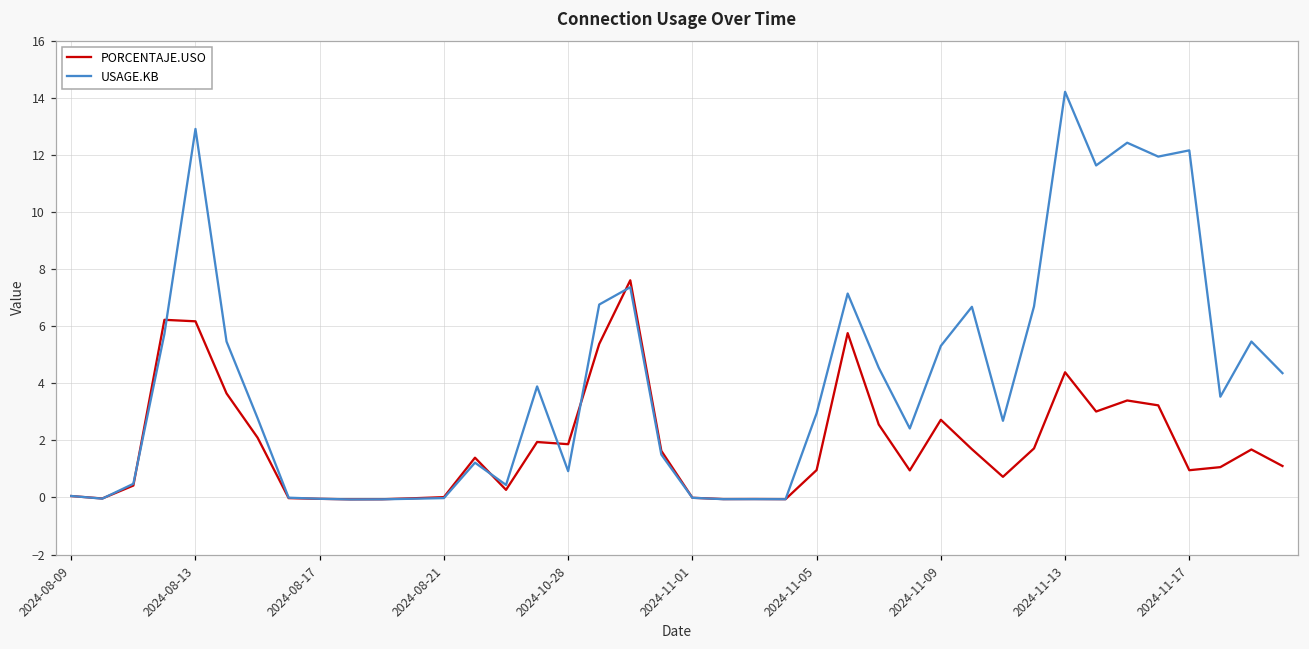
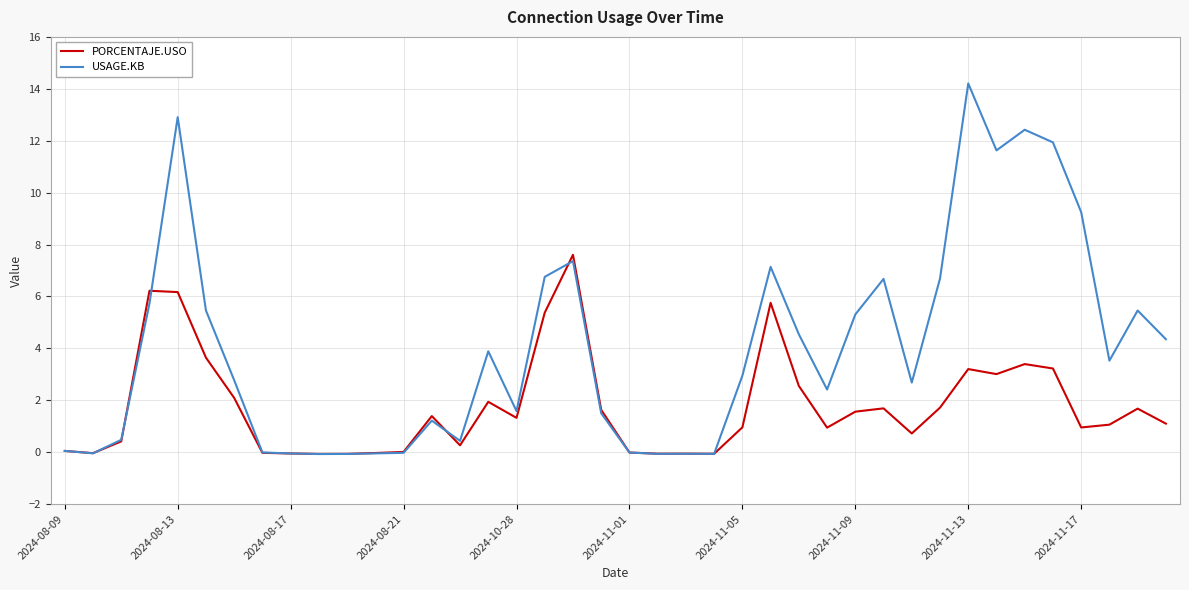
  {
    "PORCENTAJE.USO": {
      "2024-08-13": 6.2,
-     "2024-10-28": 1.9,
+     "2024-10-28": 1.3,
      "2024-11-05": 1.0,
-     "2024-11-09": 2.7,
-     "2024-11-13": 4.4,
+     "2024-11-09": 1.6,
+     "2024-11-13": 3.2,
      "2024-11-17": 1.0
    },
    "USAGE.KB": {
      "2024-08-13": 12.9,
-     "2024-10-28": 0.9,
+     "2024-10-28": 1.6,
      "2024-11-05": 2.9,
      "2024-11-09": 5.3,
      "2024-11-13": 14.2,
-     "2024-11-17": 12.2
+     "2024-11-17": 9.2
    }
  }
